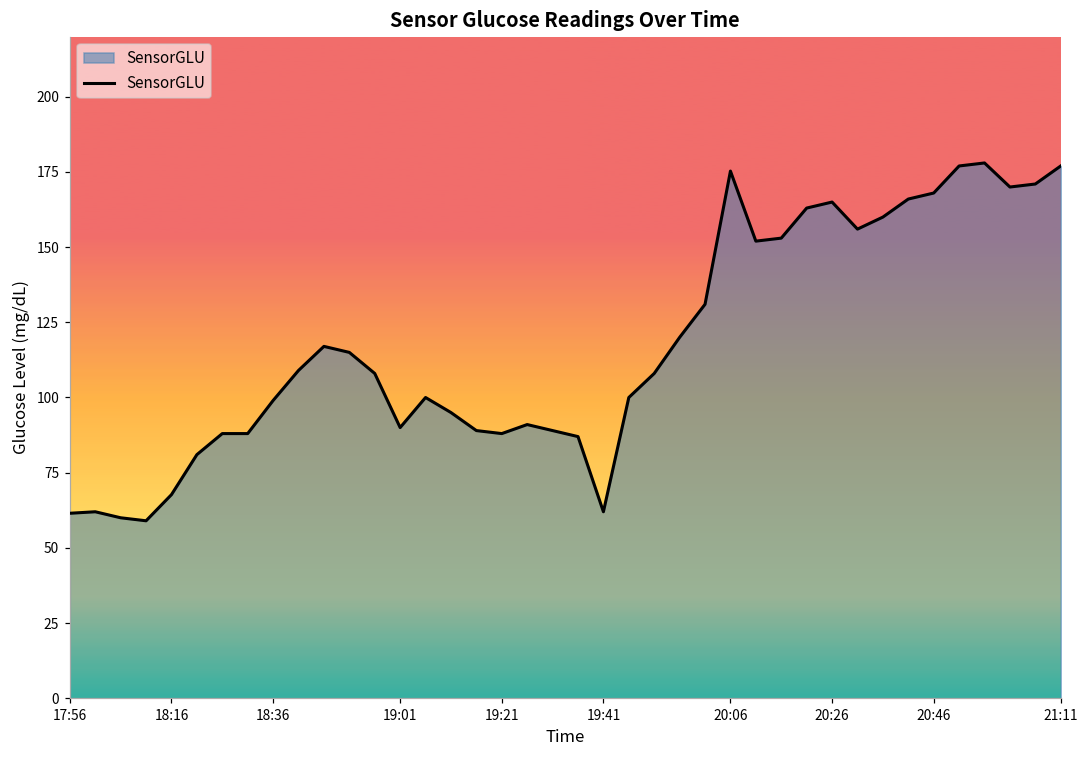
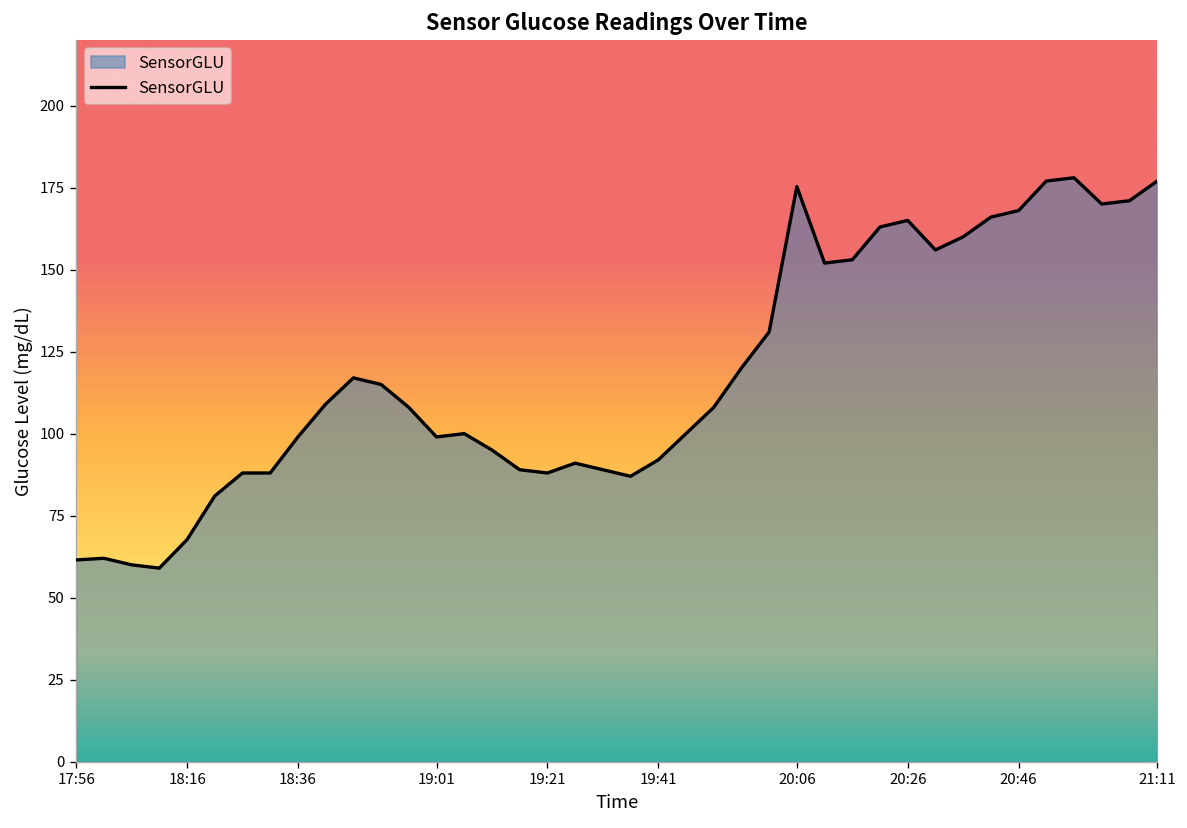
  {
    "17:56": 62,
    "18:16": 68,
    "18:36": 99,
-   "19:01": 90,
+   "19:01": 99,
    "19:21": 88,
-   "19:41": 62,
+   "19:41": 92,
    "20:06": 175,
    "20:26": 165,
    "20:46": 168,
    "21:11": 177
  }
